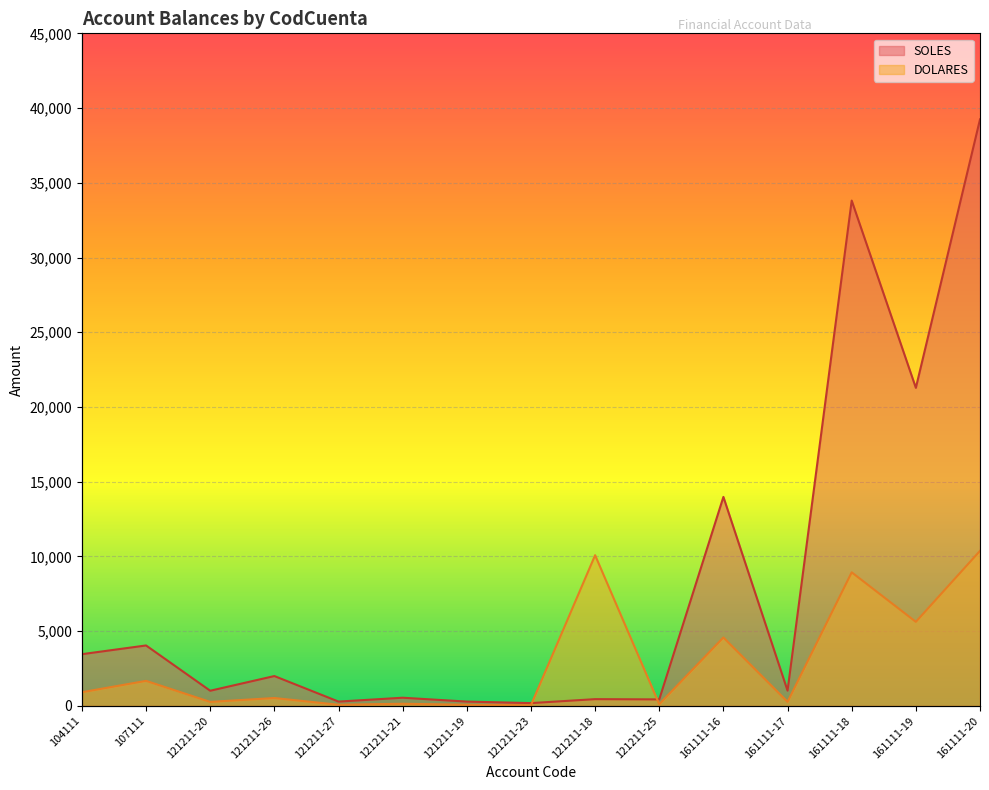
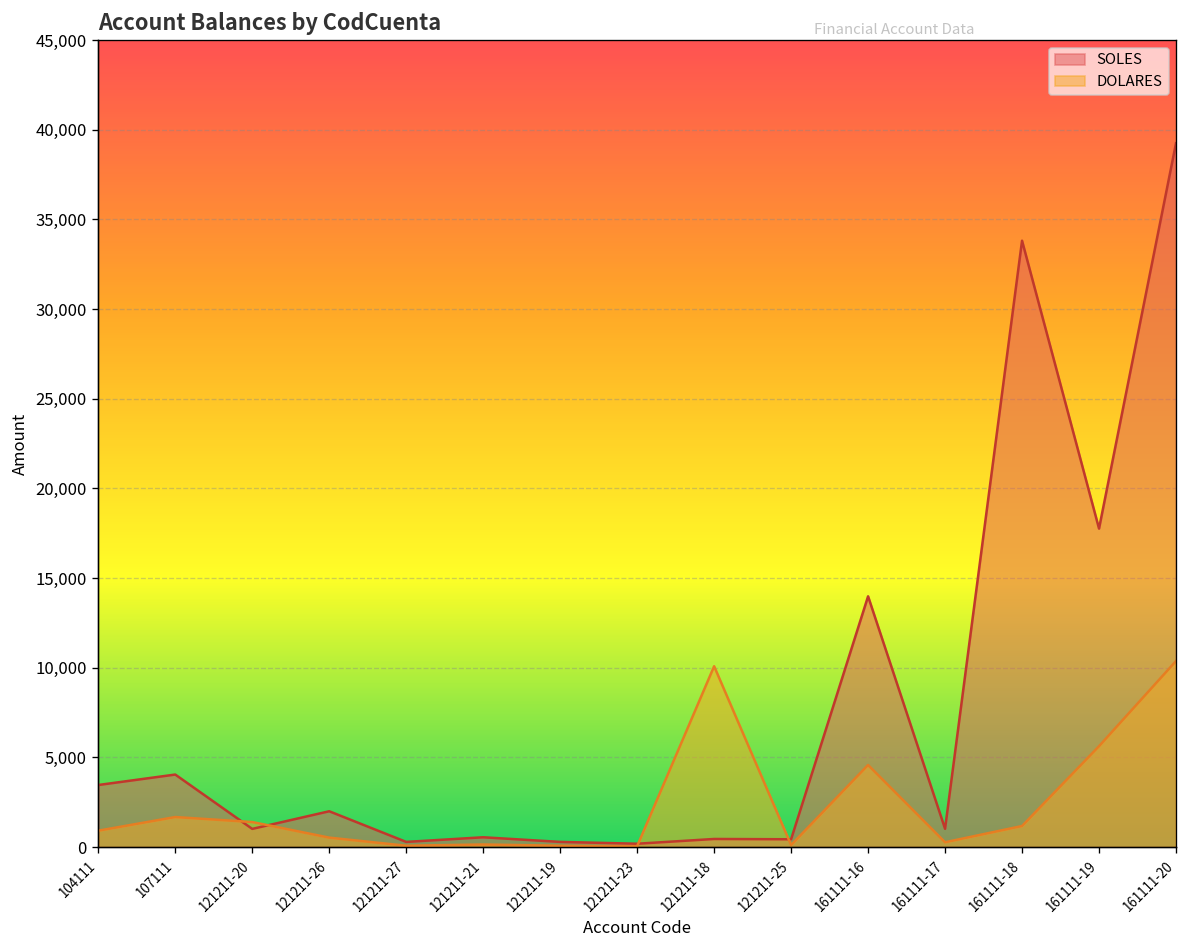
  {
    "SOLES": {
      "104111": "3,500",
      "107111": "4,000",
      "121211-20": "1,000",
      "121211-26": "2,000",
      "121211-27": "300",
      "121211-21": "500",
      "121211-19": "300",
      "121211-18": "500",
      "121211-25": "400",
      "161111-16": "14,000",
      "161111-17": "1,000",
      "161111-18": "33,800",
-     "161111-19": "21,300",
+     "161111-19": "17,800",
      "161111-20": "39,200"
    },
    "DOLARES": {
      "104111": "900",
      "107111": "1,700",
-     "121211-20": "300",
+     "121211-20": "1,400",
      "121211-26": "500",
      "121211-27": "100",
      "121211-21": "100",
      "121211-19": "100",
      "121211-18": "10,100",
      "121211-25": "100",
      "161111-16": "4,600",
      "161111-17": "300",
-     "161111-18": "8,900",
+     "161111-18": "1,200",
      "161111-19": "5,600",
      "161111-20": "10,400"
    }
  }
